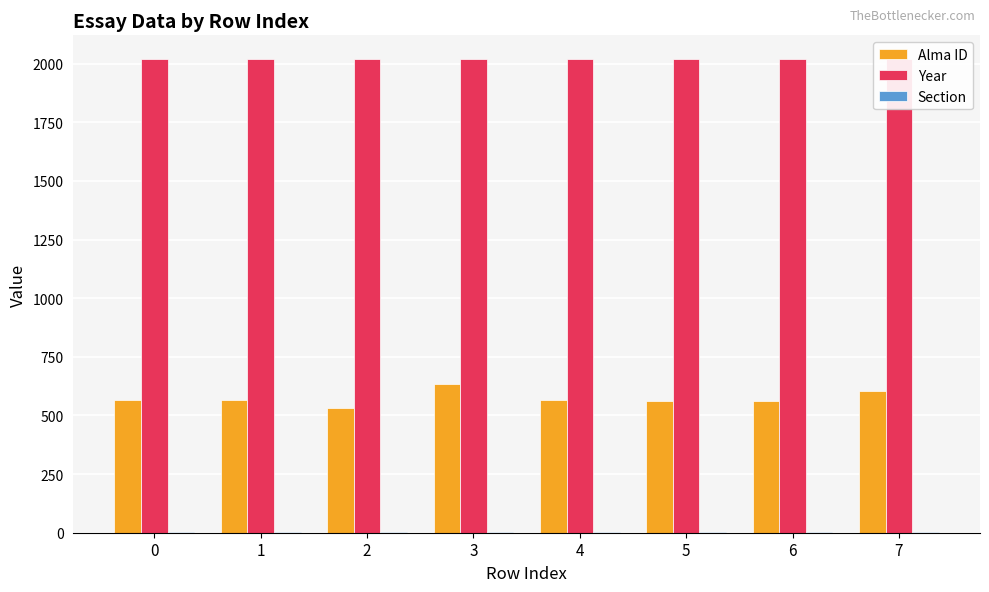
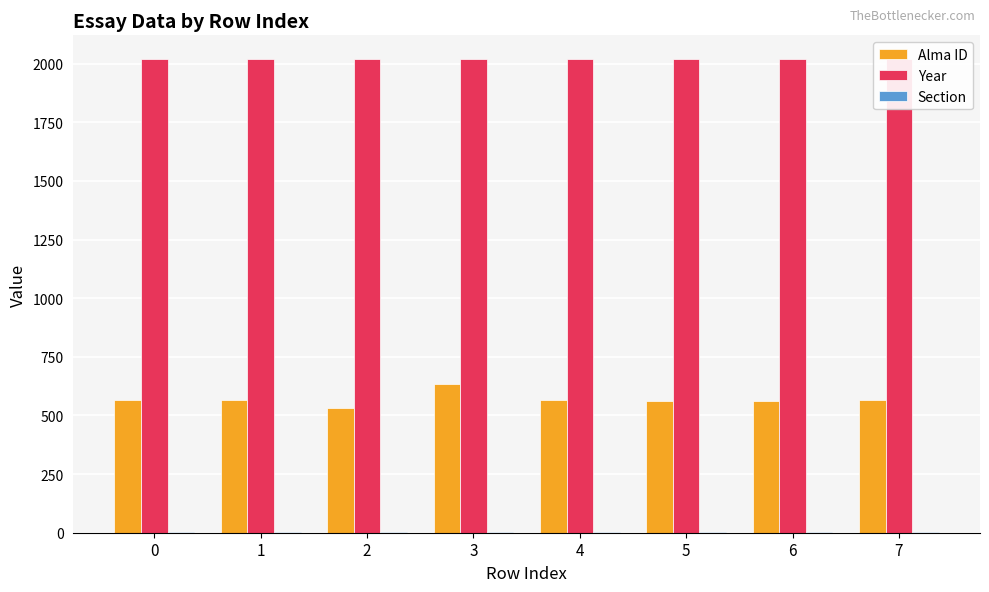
  {
    "Alma ID": {
      "0": 570,
      "1": 560,
      "2": 530,
      "3": 630,
      "4": 570,
      "5": 560,
      "6": 560,
-     "7": 600
+     "7": 570
    },
    "Year": {
      "0": 2020,
      "1": 2020,
      "2": 2020,
      "3": 2020,
      "4": 2020,
      "5": 2020,
      "6": 2020
    }
  }
